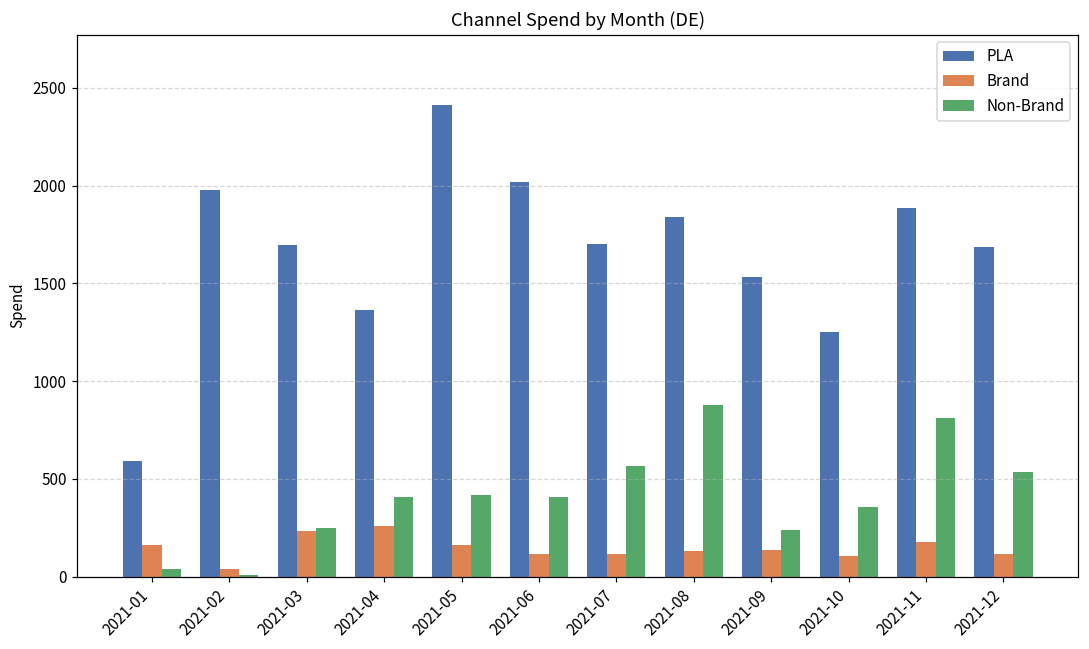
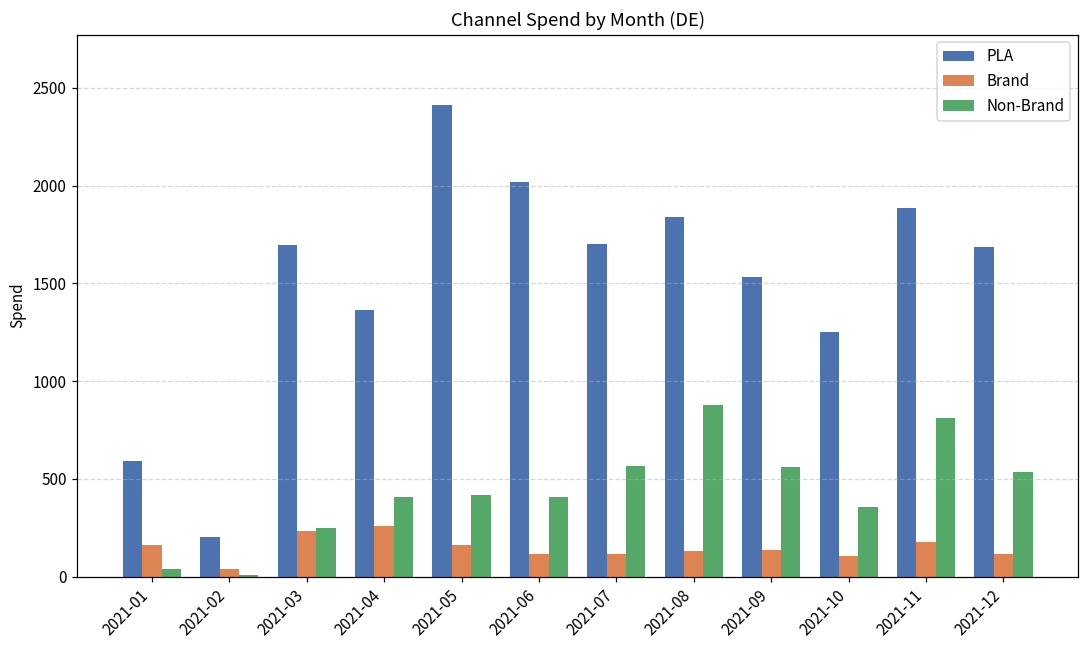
  {
    "PLA": {
      "2021-01": 590,
-     "2021-02": 1980,
+     "2021-02": 200,
      "2021-03": 1700,
      "2021-04": 1360,
      "2021-05": 2410,
      "2021-06": 2020,
      "2021-07": 1700,
      "2021-08": 1840,
      "2021-09": 1530,
      "2021-10": 1250,
      "2021-11": 1890,
      "2021-12": 1690
    },
    "Brand": {
      "2021-01": 160,
      "2021-02": 40,
      "2021-03": 240,
      "2021-04": 260,
      "2021-05": 160,
      "2021-06": 110,
      "2021-07": 120,
      "2021-08": 130,
      "2021-09": 130,
      "2021-10": 100,
      "2021-11": 180,
      "2021-12": 120
    },
    "Non-Brand": {
      "2021-01": 40,
      "2021-03": 250,
      "2021-04": 410,
      "2021-05": 420,
      "2021-06": 410,
      "2021-07": 570,
      "2021-08": 880,
-     "2021-09": 240,
+     "2021-09": 560,
      "2021-10": 360,
      "2021-11": 810,
      "2021-12": 540
    }
  }
